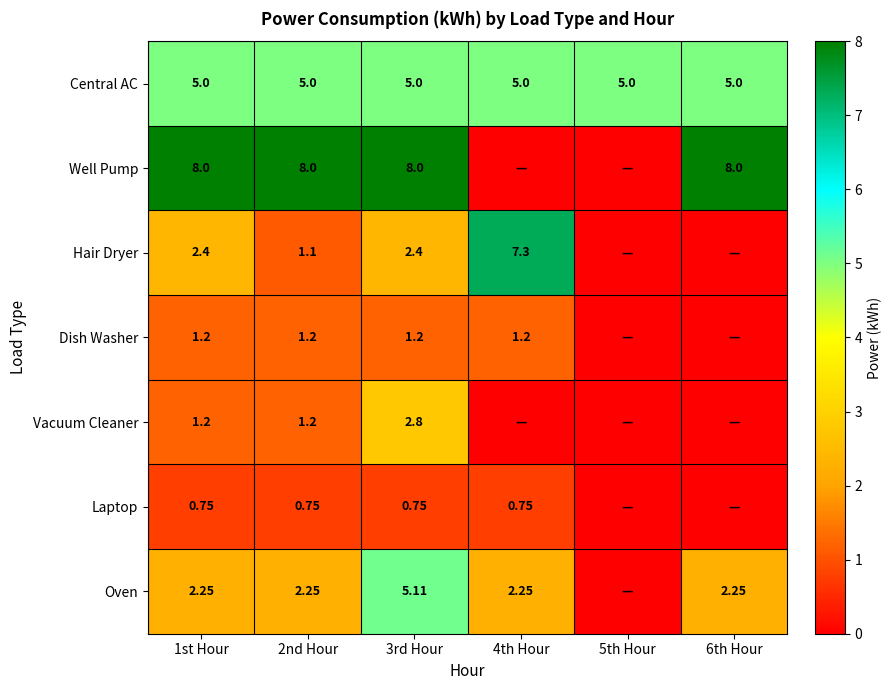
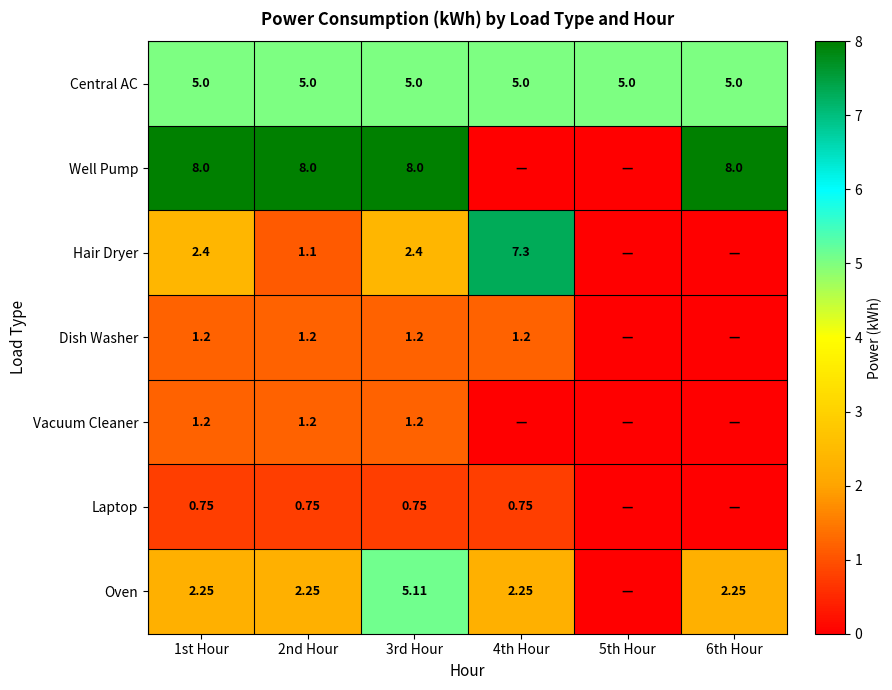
  {
    "Central AC": {
      "1st Hour": 5.0,
      "2nd Hour": 5.0,
      "3rd Hour": 5.0,
      "4th Hour": 5.0,
      "5th Hour": 5.0,
      "6th Hour": 5.0
    },
    "Well Pump": {
      "1st Hour": 8.0,
      "2nd Hour": 8.0,
      "3rd Hour": 8.0,
      "6th Hour": 8.0
    },
    "Hair Dryer": {
      "1st Hour": 2.4,
      "2nd Hour": 1.1,
      "3rd Hour": 2.4,
      "4th Hour": 7.3
    },
    "Dish Washer": {
      "1st Hour": 1.2,
      "2nd Hour": 1.2,
      "3rd Hour": 1.2,
      "4th Hour": 1.2
    },
    "Vacuum Cleaner": {
      "1st Hour": 1.2,
      "2nd Hour": 1.2,
-     "3rd Hour": 2.8
+     "3rd Hour": 1.2
    },
    "Laptop": {
      "1st Hour": 0.75,
      "2nd Hour": 0.75,
      "3rd Hour": 0.75,
      "4th Hour": 0.75
    },
    "Oven": {
      "1st Hour": 2.25,
      "2nd Hour": 2.25,
      "3rd Hour": 5.11,
      "4th Hour": 2.25,
      "6th Hour": 2.25
    }
  }
